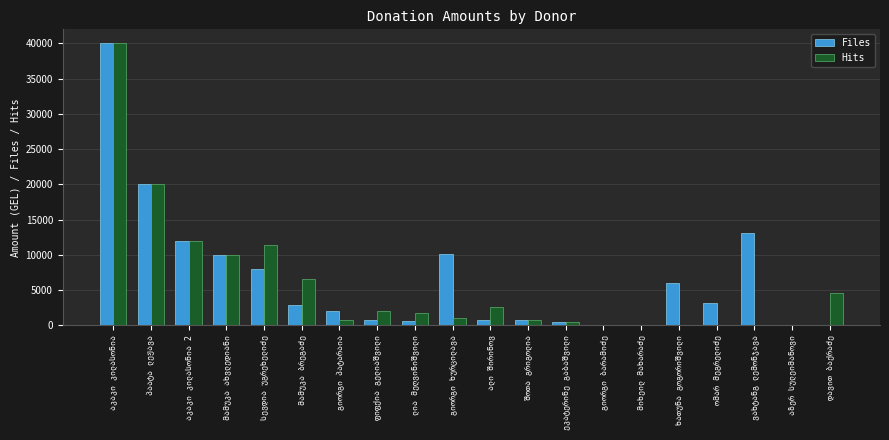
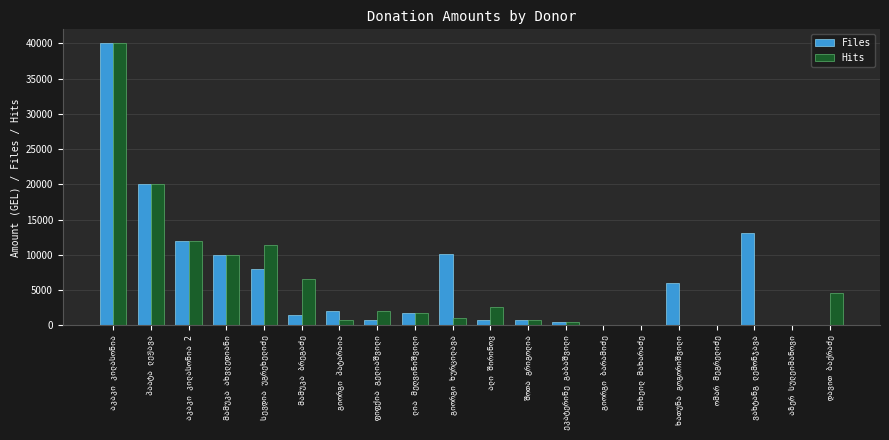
  {
    "Files": {
      "აკაკი კილასონია": 40000,
      "პაატა ლეჟავა": 20000,
      "აკაკი კილასონია 2": 12000,
      "მამუკა ახვლედიანი": 10000,
      "სევდია უგრეხელიძე": 8000,
-     "მამუკა ბრეგაძე": 3000,
+     "მამუკა ბრეგაძე": 2000,
      "გიორგი პატარაია": 2000,
      "ფიფქია გელიაშვილი": 1000,
-     "ლია მეღვინიშვილი": 1000,
+     "ლია მეღვინიშვილი": 2000,
      "გიორგი ხურცილავა": 10000,
      "ალი შირინოვ": 1000,
      "შოთა გრიგოლია": 1000,
      "ეკატერინე გაბაშვილი": 0,
      "ხათუნა გოგორიშვილი": 6000,
-     "ომარ მეგრელიძე": 3000,
+     "ომარ მეგრელიძე": 0,
      "ვახტანგ ლემონჯავა": 13000
    },
    "Hits": {
      "აკაკი კილასონია": 40000,
      "პაატა ლეჟავა": 20000,
      "აკაკი კილასონია 2": 12000,
      "მამუკა ახვლედიანი": 10000,
      "სევდია უგრეხელიძე": 11000,
      "მამუკა ბრეგაძე": 7000,
      "გიორგი პატარაია": 1000,
      "ფიფქია გელიაშვილი": 2000,
      "ლია მეღვინიშვილი": 2000,
      "გიორგი ხურცილავა": 1000,
      "ალი შირინოვ": 3000,
      "შოთა გრიგოლია": 1000,
      "ეკატერინე გაბაშვილი": 0,
      "დავით ბაქრაძე": 5000
    }
  }
